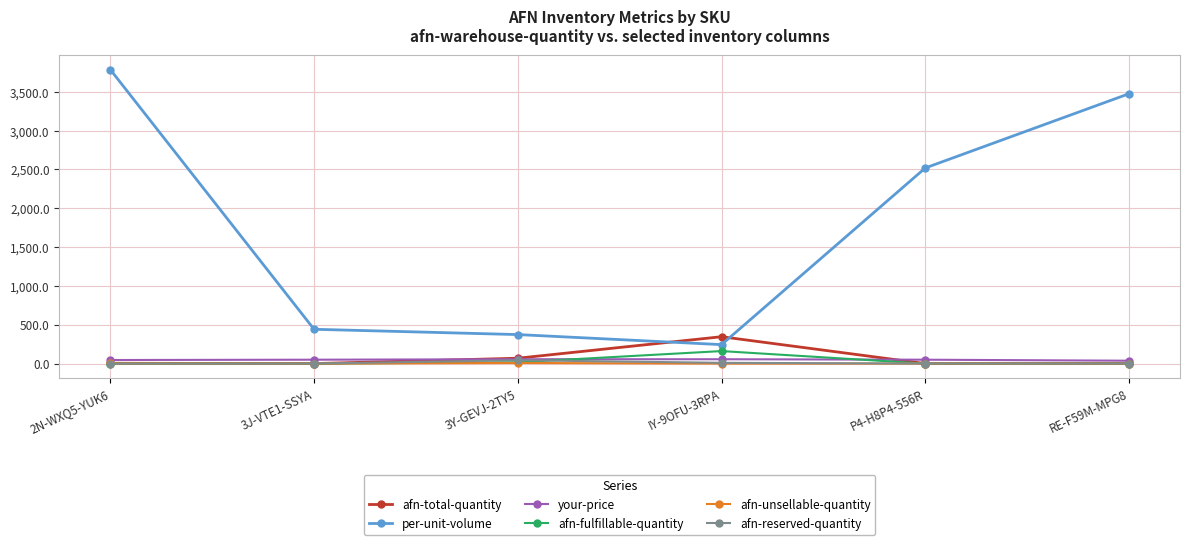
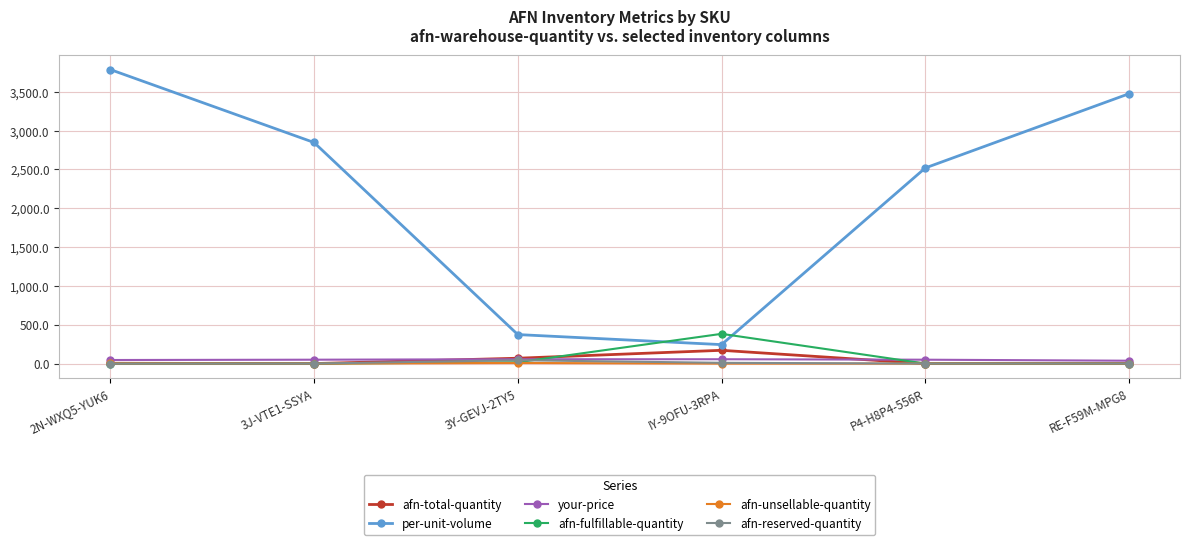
  {
    "afn-total-quantity": {
-     "IY-9OFU-3RPA": "300"
+     "IY-9OFU-3RPA": "200"
    },
    "per-unit-volume": {
      "2N-WXQ5-YUK6": "3,800",
-     "3J-VTE1-SSYA": "400",
+     "3J-VTE1-SSYA": "2,800",
      "3Y-GEVJ-2TY5": "400",
      "IY-9OFU-3RPA": "200",
      "P4-H8P4-556R": "2,500",
      "RE-F59M-MPG8": "3,500"
    },
    "your-price": {
      "2N-WXQ5-YUK6": "0",
      "3J-VTE1-SSYA": "100",
      "IY-9OFU-3RPA": "100",
      "P4-H8P4-556R": "100",
      "RE-F59M-MPG8": "0"
    },
    "afn-fulfillable-quantity": {
-     "IY-9OFU-3RPA": "200"
+     "IY-9OFU-3RPA": "400"
    }
  }
